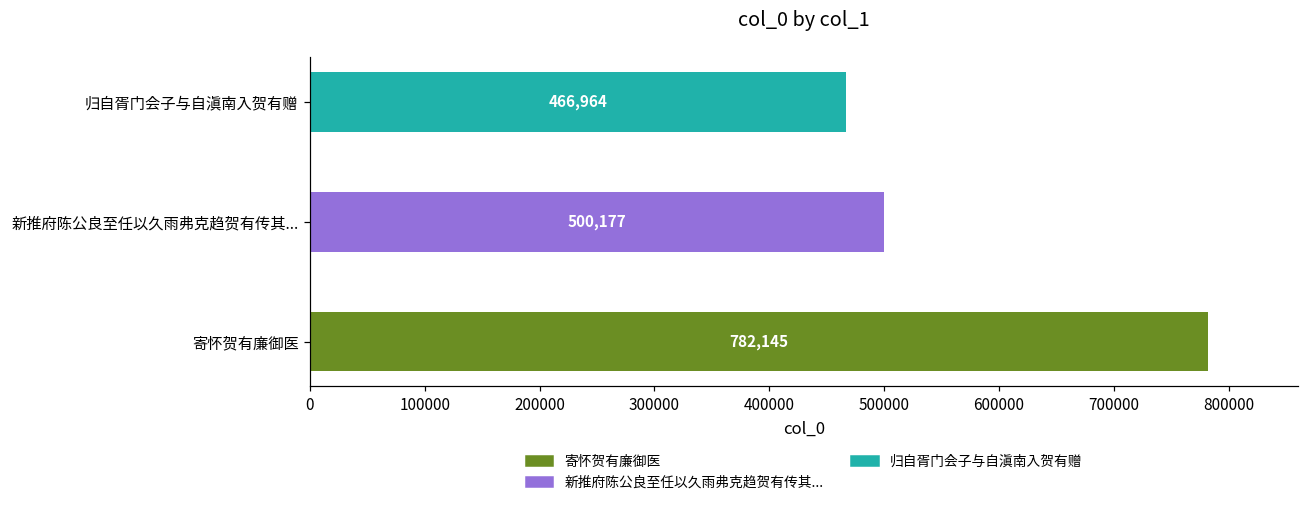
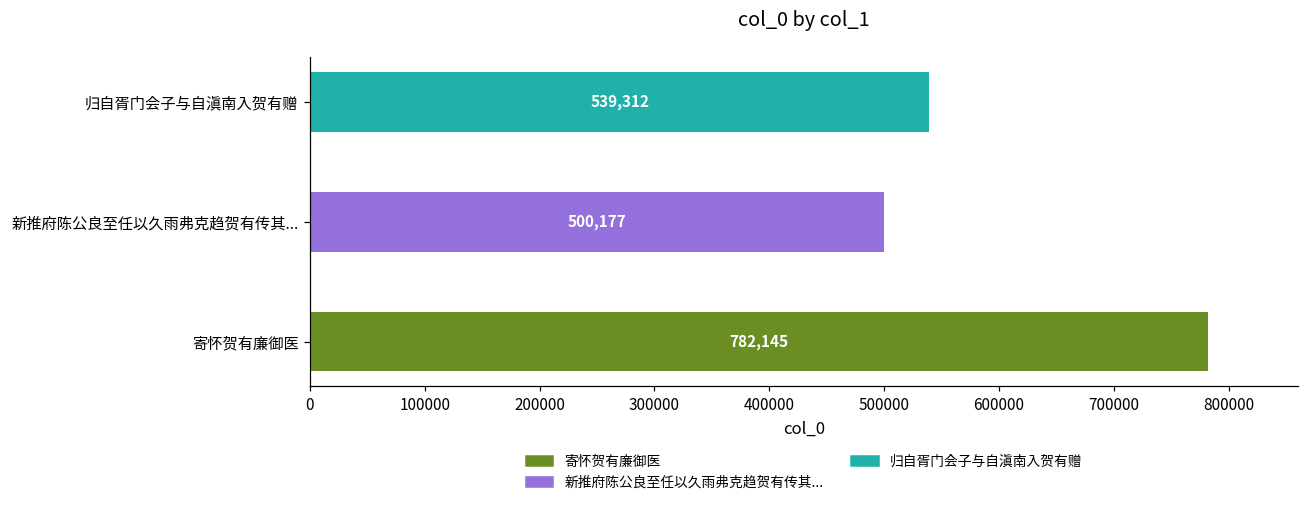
  {
-   "归自胥门会子与自滇南入贺有赠": "466,964",
+   "归自胥门会子与自滇南入贺有赠": "539,312",
    "新推府陈公良至任以久雨弗克趋贺有传其...": "500,177",
    "寄怀贺有廉御医": "782,145"
  }
